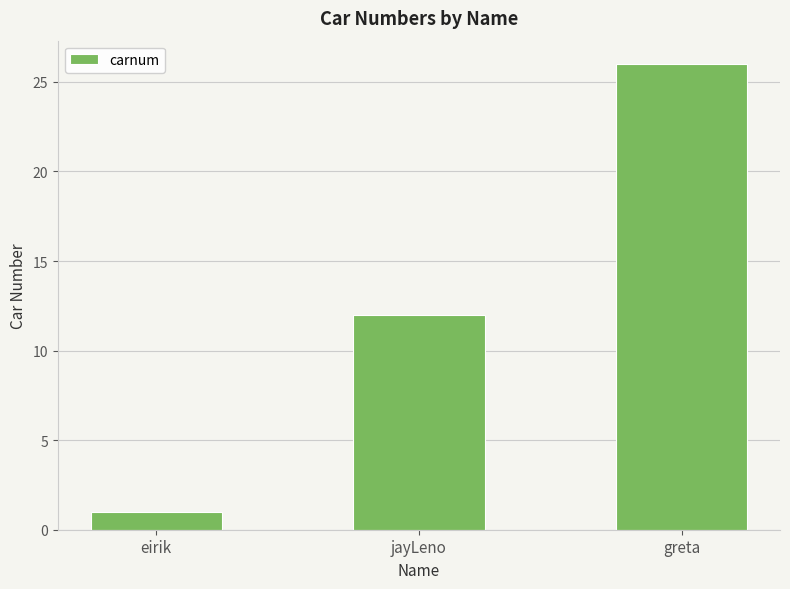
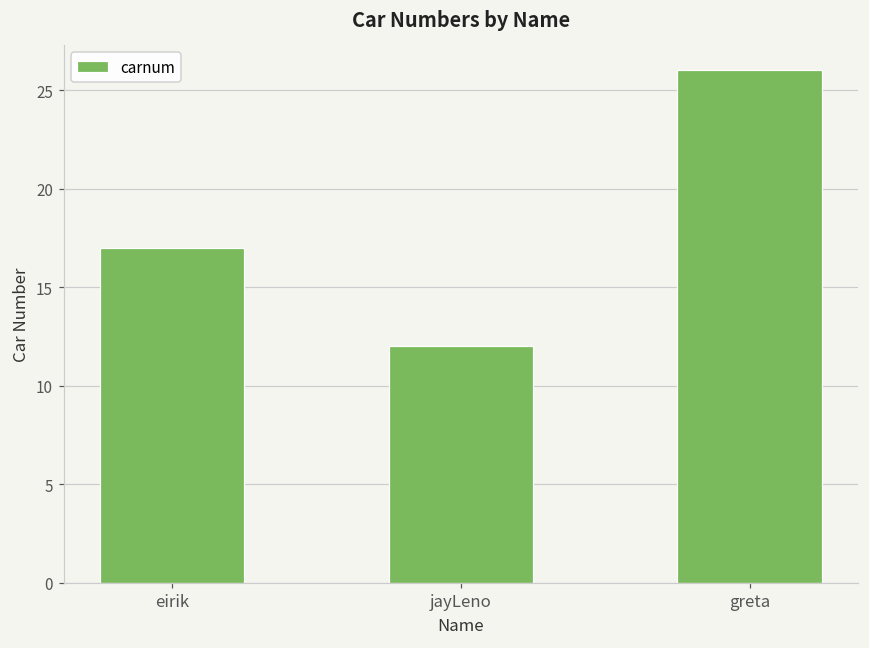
  {
-   "eirik": 1,
+   "eirik": 17,
    "jayLeno": 12,
    "greta": 26
  }
